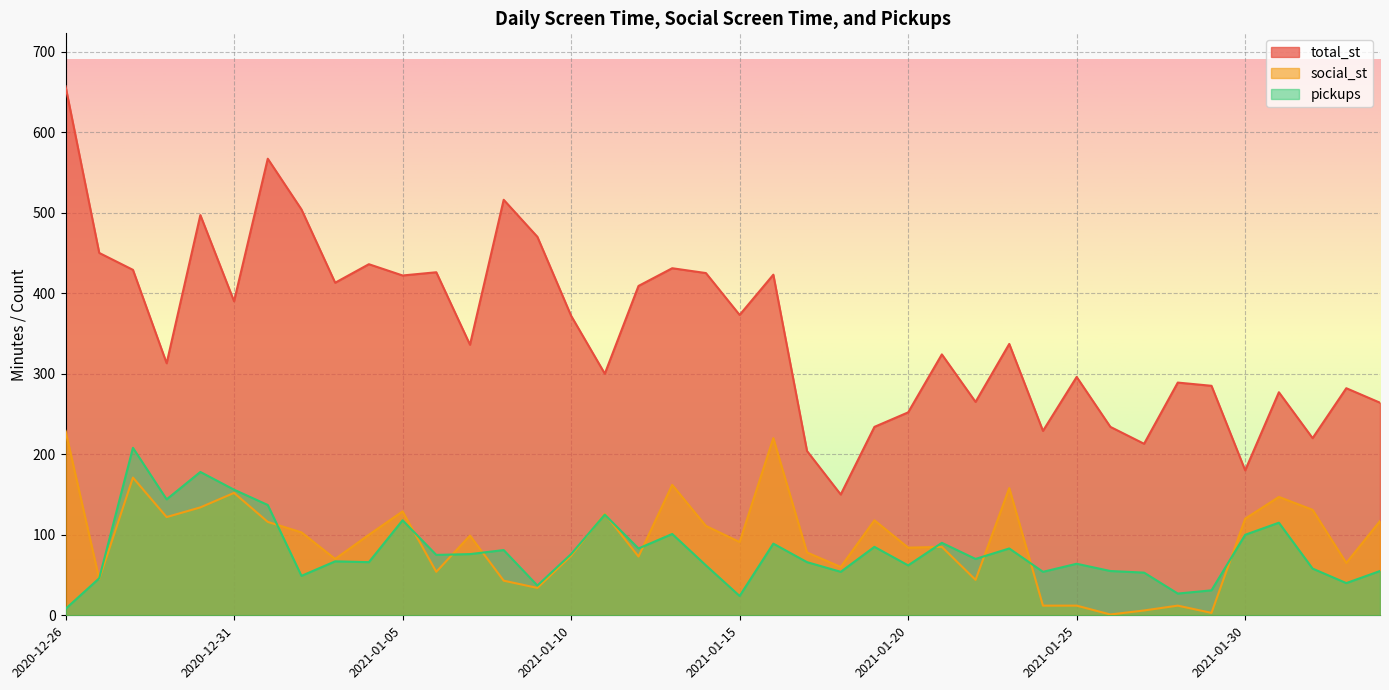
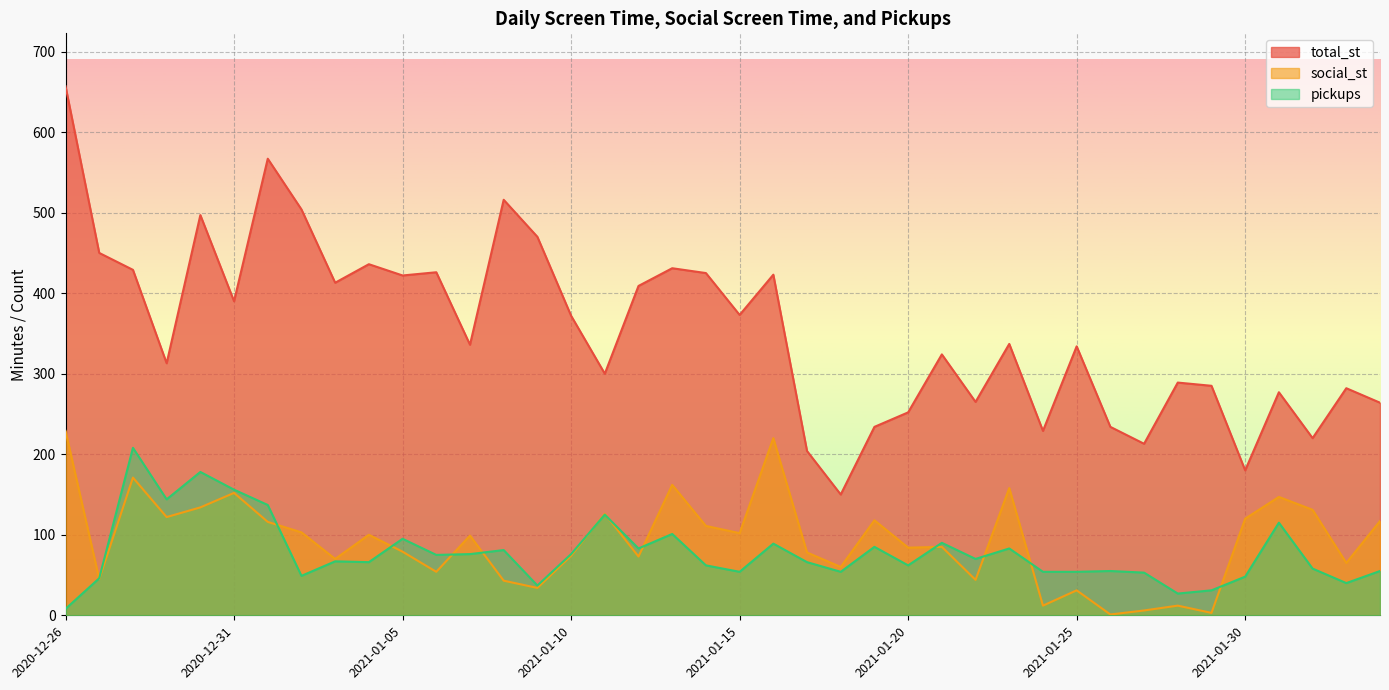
  {
    "total_st": {
      "2020-12-26": 660,
      "2020-12-31": 390,
      "2021-01-05": 420,
      "2021-01-10": 370,
      "2021-01-15": 370,
      "2021-01-20": 250,
-     "2021-01-25": 300,
+     "2021-01-25": 330,
      "2021-01-30": 180
    },
    "social_st": {
      "2020-12-26": 230,
      "2020-12-31": 150,
-     "2021-01-05": 130,
-     "2021-01-15": 90,
+     "2021-01-05": 80,
+     "2021-01-15": 100,
      "2021-01-20": 80,
-     "2021-01-25": 10,
+     "2021-01-25": 30,
      "2021-01-30": 120
    },
    "pickups": {
      "2020-12-26": 10,
      "2020-12-31": 160,
-     "2021-01-05": 120,
-     "2021-01-15": 20,
+     "2021-01-05": 100,
+     "2021-01-15": 50,
      "2021-01-20": 60,
-     "2021-01-25": 60,
-     "2021-01-30": 100
+     "2021-01-25": 50,
+     "2021-01-30": 50
    }
  }
